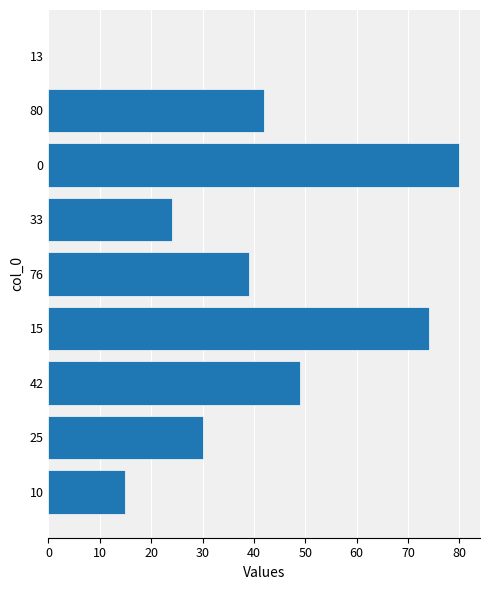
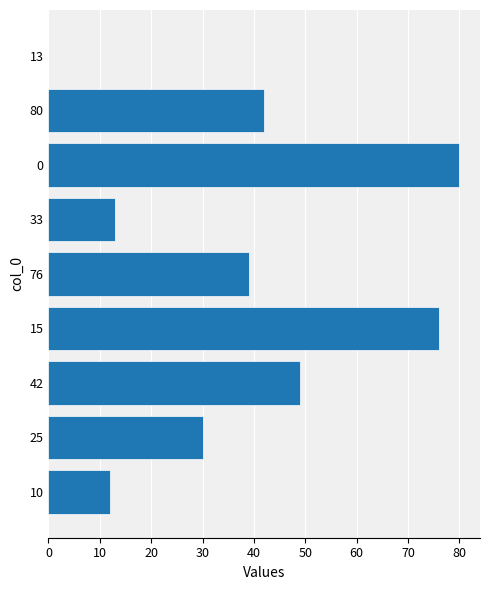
  {
    "13": 0,
    "80": 42,
    "0": 80,
-   "33": 24,
+   "33": 13,
    "76": 39,
-   "15": 74,
+   "15": 76,
    "42": 49,
    "25": 30,
-   "10": 15
+   "10": 12
  }
